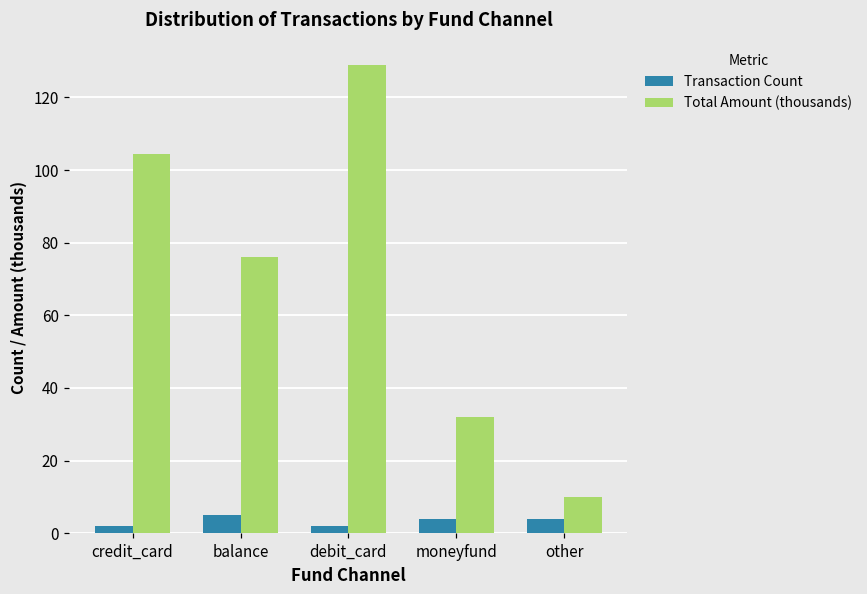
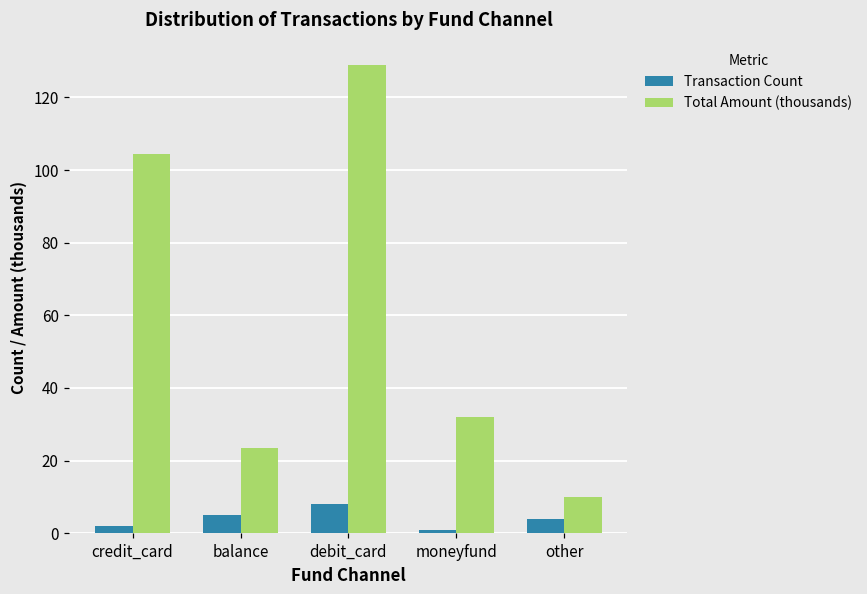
  {
    "Transaction Count": {
      "credit_card": 2,
      "balance": 5,
-     "debit_card": 2,
-     "moneyfund": 4,
+     "debit_card": 8,
+     "moneyfund": 1,
      "other": 4
    },
    "Total Amount (thousands)": {
      "credit_card": 104,
-     "balance": 76,
+     "balance": 24,
      "debit_card": 129,
      "moneyfund": 32,
      "other": 10
    }
  }
